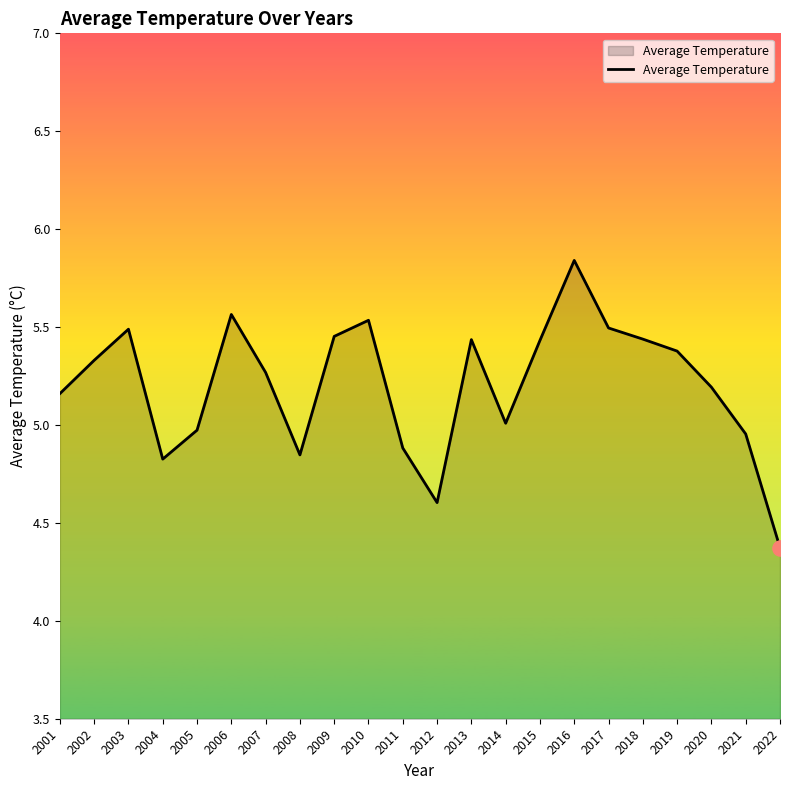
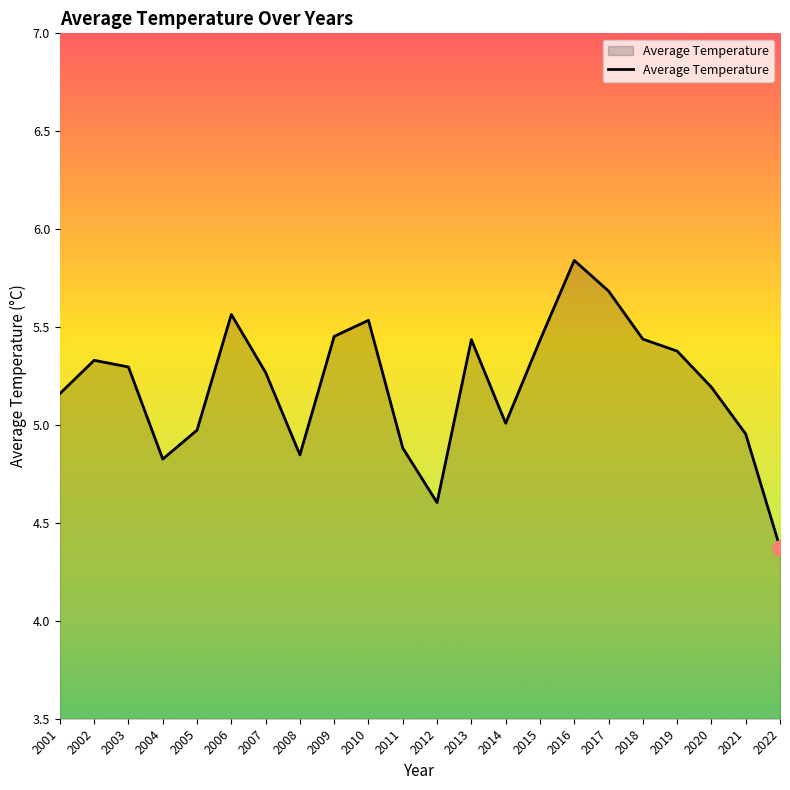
  {
    "Average Temperature": {
      "2001": 5.16,
      "2002": 5.33,
-     "2003": 5.49,
+     "2003": 5.30,
      "2004": 4.83,
      "2005": 4.97,
      "2006": 5.56,
      "2007": 5.27,
      "2008": 4.85,
      "2009": 5.45,
      "2010": 5.53,
      "2011": 4.88,
      "2012": 4.60,
      "2013": 5.44,
      "2014": 5.01,
      "2015": 5.43,
      "2016": 5.84,
-     "2017": 5.50,
+     "2017": 5.68,
      "2018": 5.44,
      "2019": 5.38,
      "2020": 5.19,
      "2021": 4.95
    }
  }
